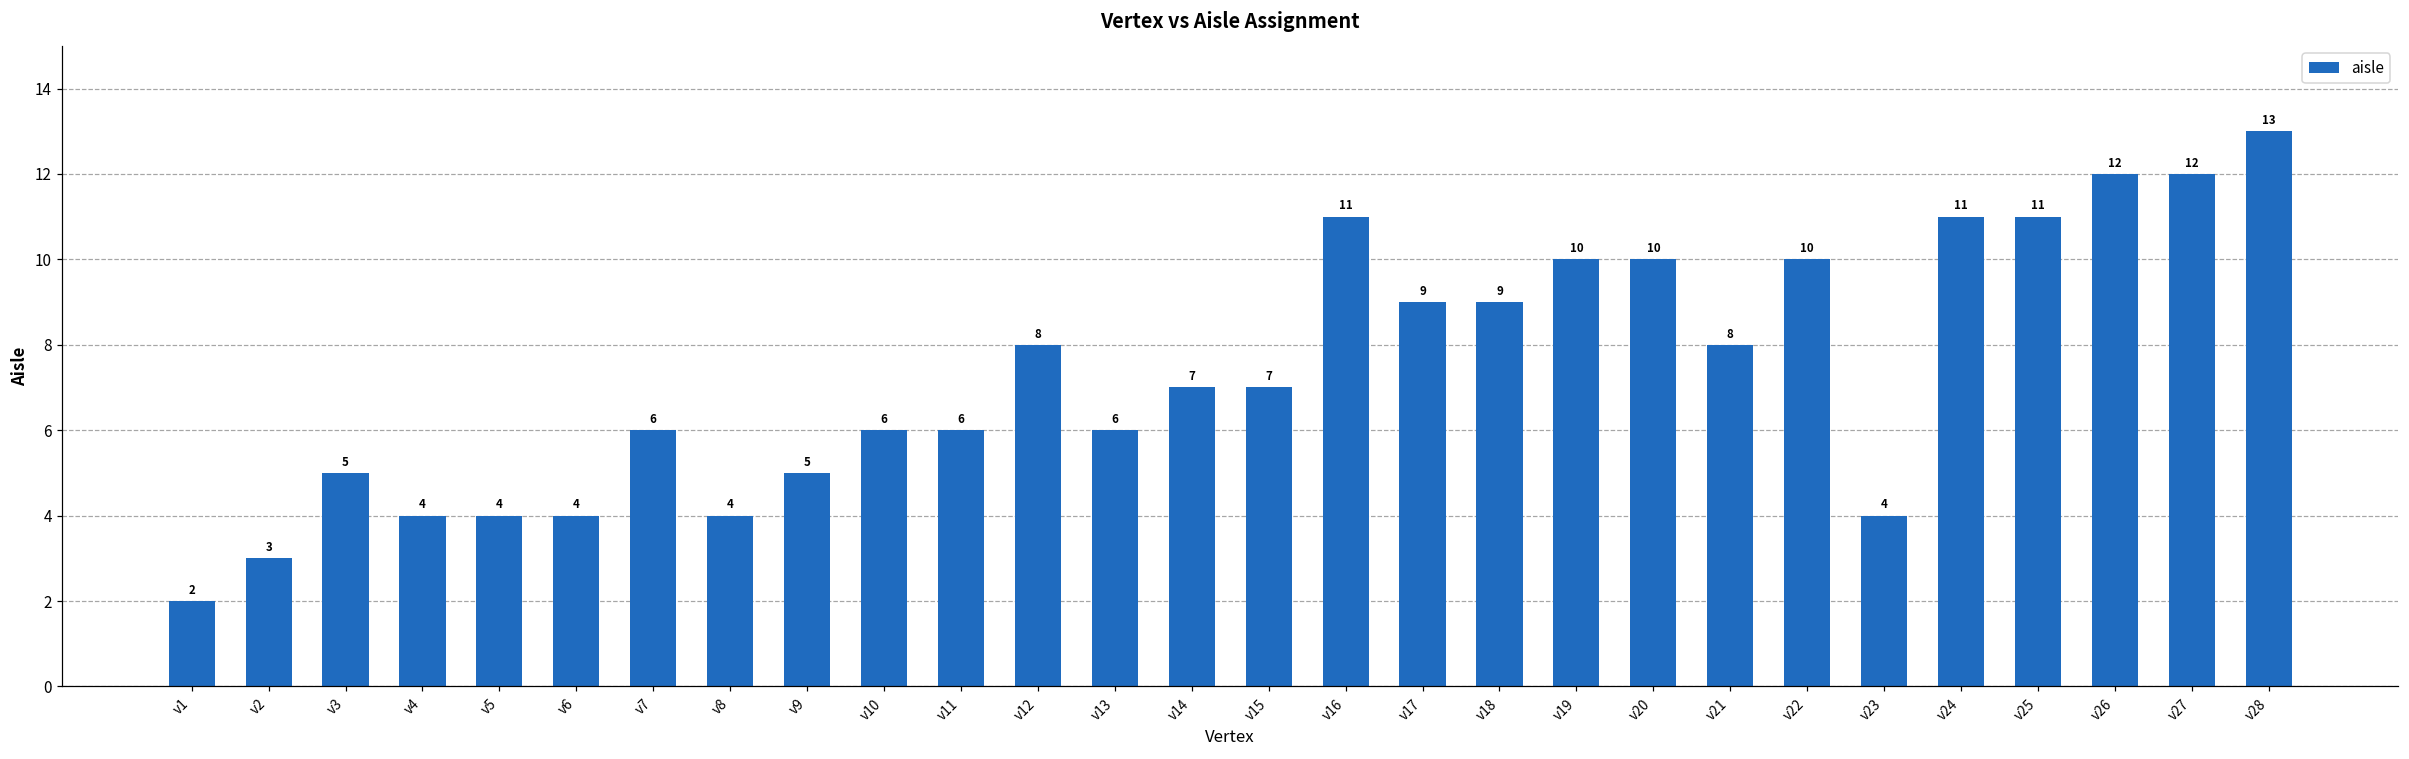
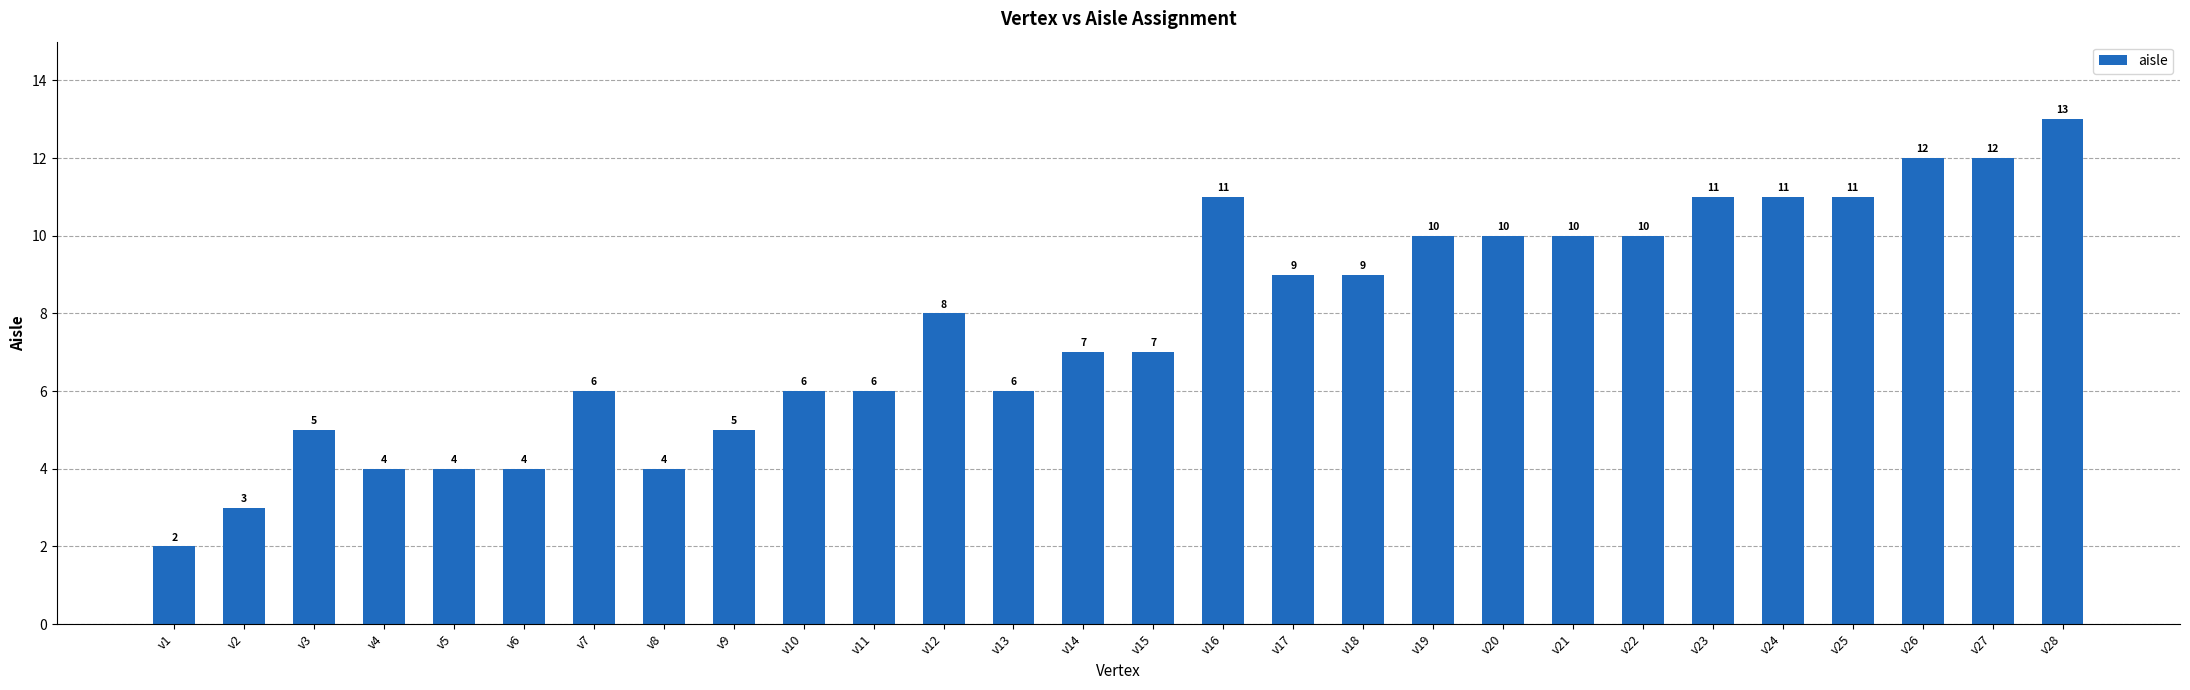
  {
    "v1": 2,
    "v2": 3,
    "v3": 5,
    "v4": 4,
    "v5": 4,
    "v6": 4,
    "v7": 6,
    "v8": 4,
    "v9": 5,
    "v10": 6,
    "v11": 6,
    "v12": 8,
    "v13": 6,
    "v14": 7,
    "v15": 7,
    "v16": 11,
    "v17": 9,
    "v18": 9,
    "v19": 10,
    "v20": 10,
-   "v21": 8,
+   "v21": 10,
    "v22": 10,
-   "v23": 4,
+   "v23": 11,
    "v24": 11,
    "v25": 11,
    "v26": 12,
    "v27": 12,
    "v28": 13
  }
